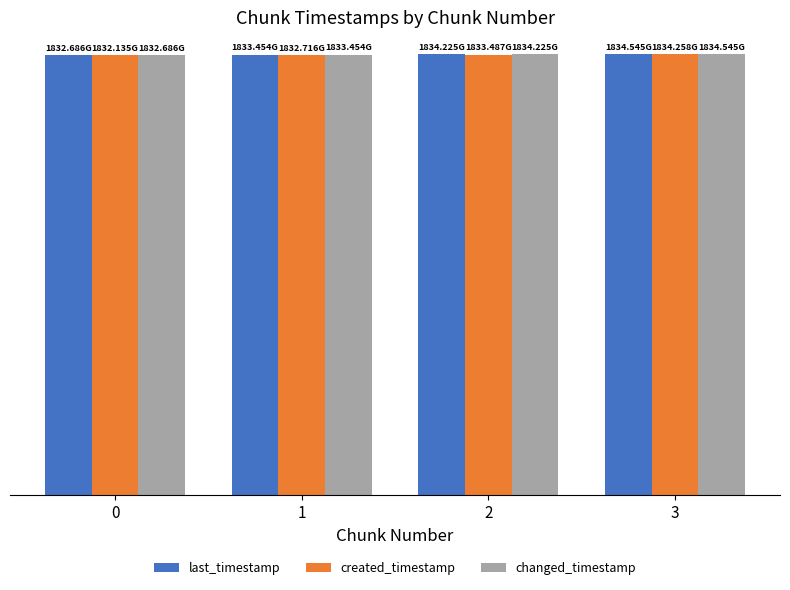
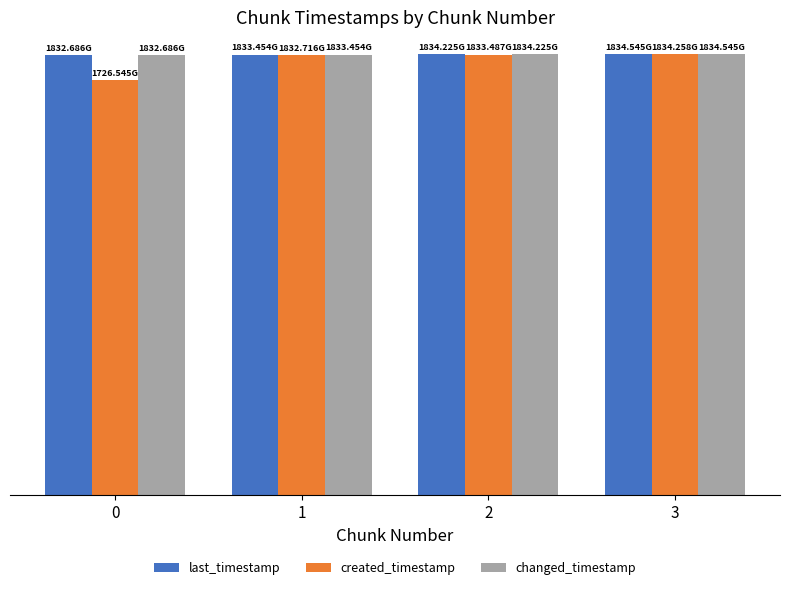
  {
    "last_timestamp": {
      "0": "1832.686G",
      "1": "1833.454G",
      "2": "1834.225G",
      "3": "1834.545G"
    },
    "created_timestamp": {
-     "0": "1832.135G",
+     "0": "1726.545G",
      "1": "1832.716G",
      "2": "1833.487G",
      "3": "1834.258G"
    },
    "changed_timestamp": {
      "0": "1832.686G",
      "1": "1833.454G",
      "2": "1834.225G",
      "3": "1834.545G"
    }
  }
